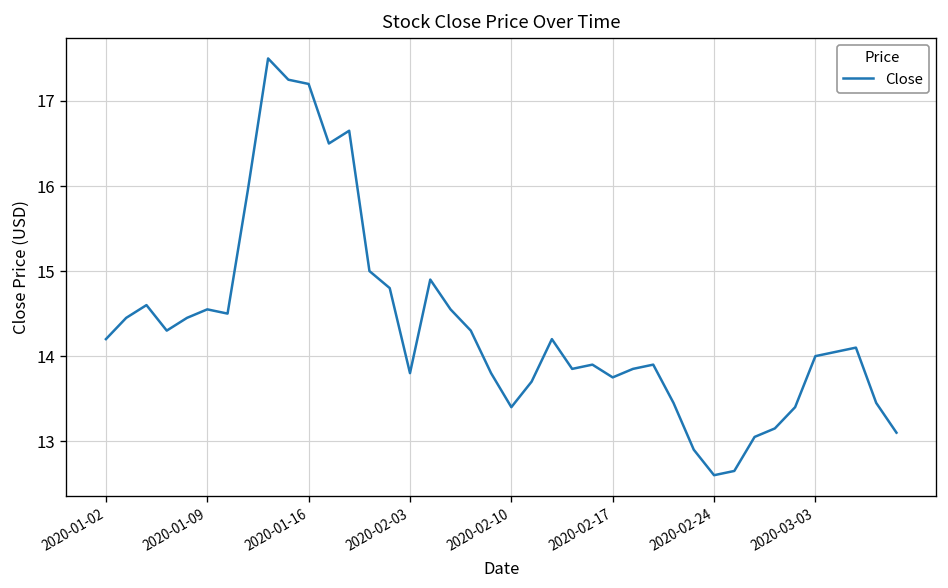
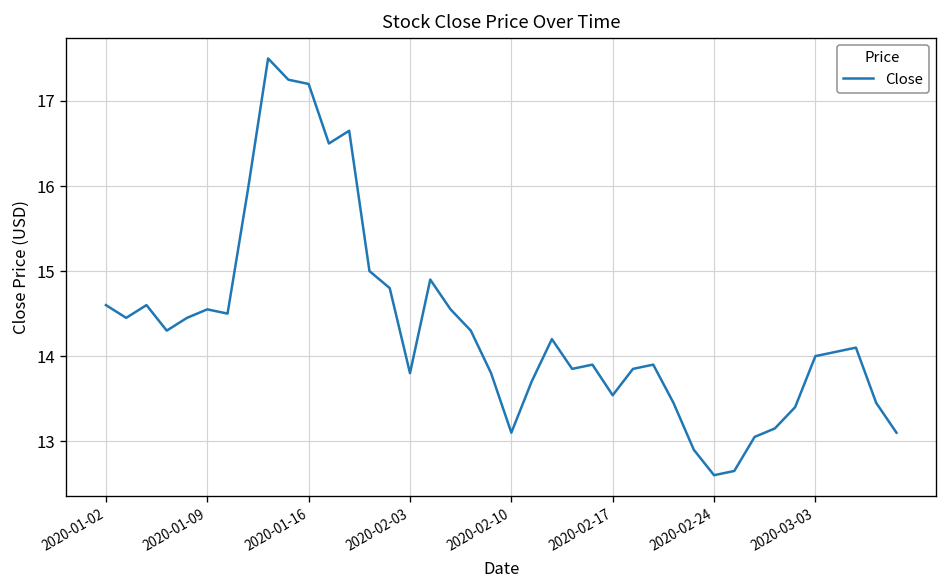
  {
-   "2020-01-02": 14.2,
+   "2020-01-02": 14.6,
    "2020-01-09": 14.6,
    "2020-01-16": 17.2,
    "2020-02-03": 13.8,
-   "2020-02-10": 13.4,
-   "2020-02-17": 13.8,
+   "2020-02-10": 13.1,
+   "2020-02-17": 13.5,
    "2020-02-24": 12.6,
    "2020-03-03": 14.0
  }
